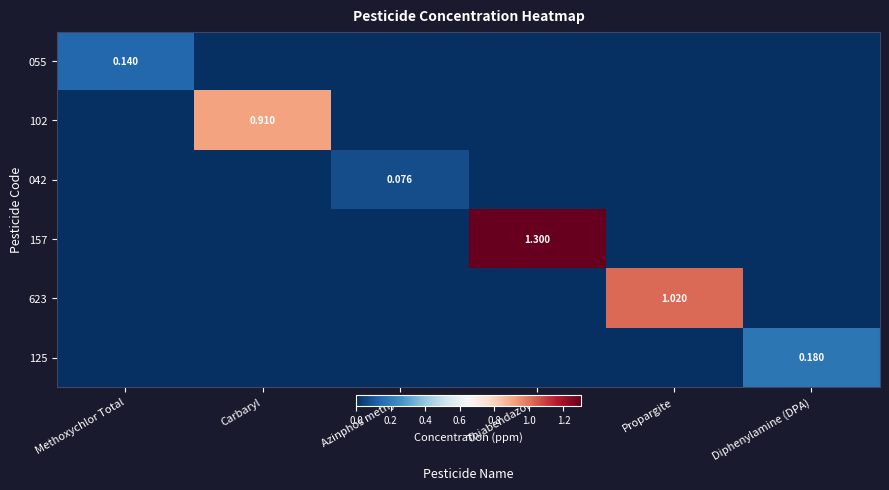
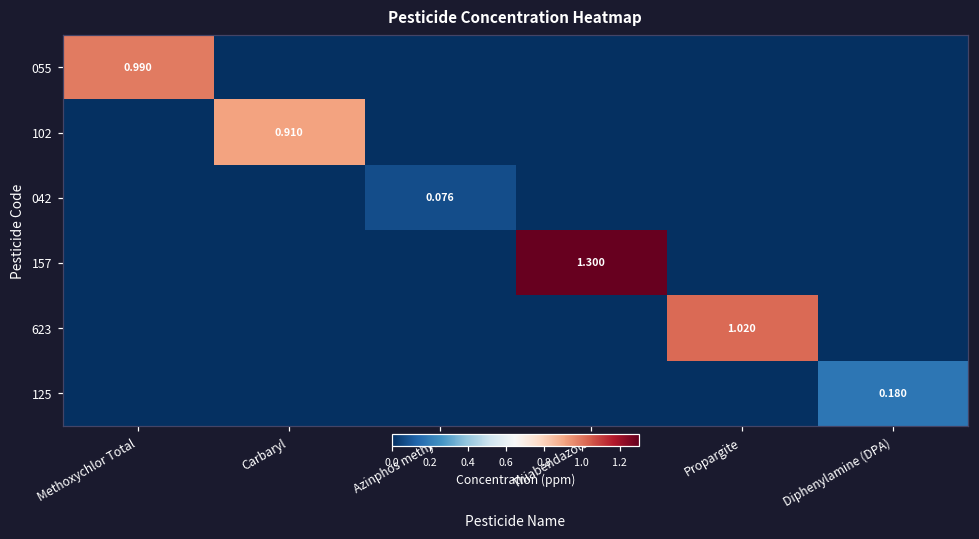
  {
    "055": {
-     "Methoxychlor Total": 0.140
+     "Methoxychlor Total": 0.990
    },
    "102": {
      "Carbaryl": 0.910
    },
    "042": {
      "Azinphos methyl": 0.076
    },
    "157": {
      "Thiabendazole": 1.300
    },
    "623": {
      "Propargite": 1.020
    },
    "125": {
      "Diphenylamine (DPA)": 0.180
    }
  }
